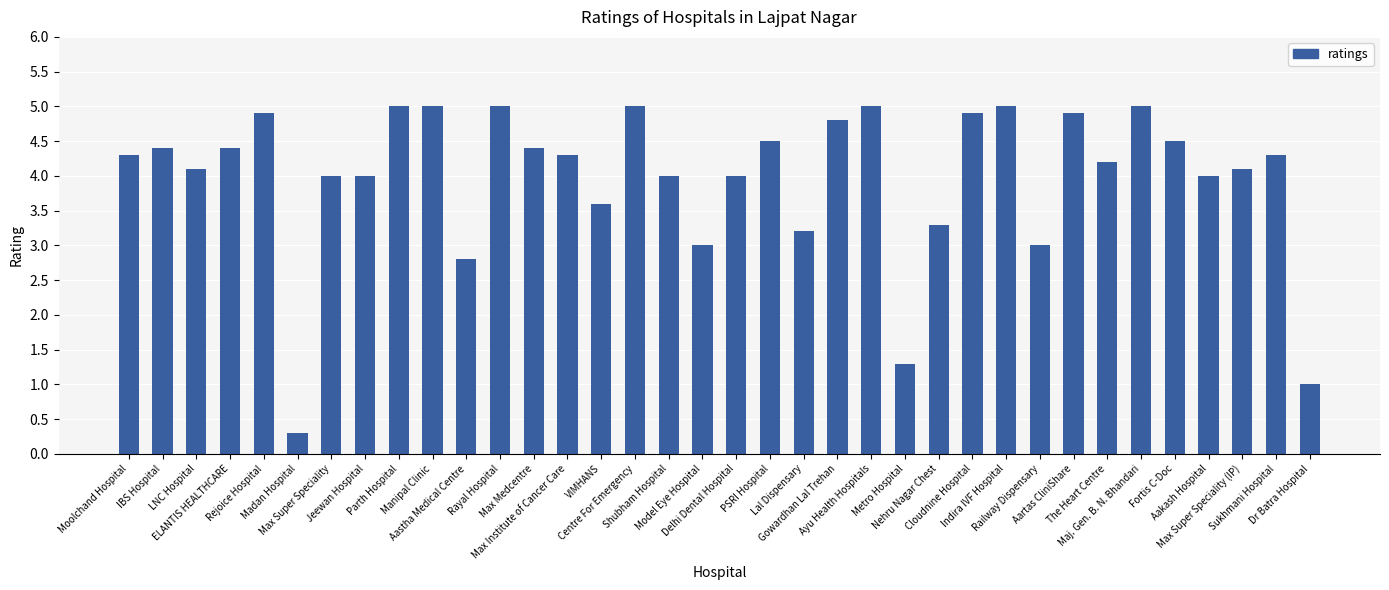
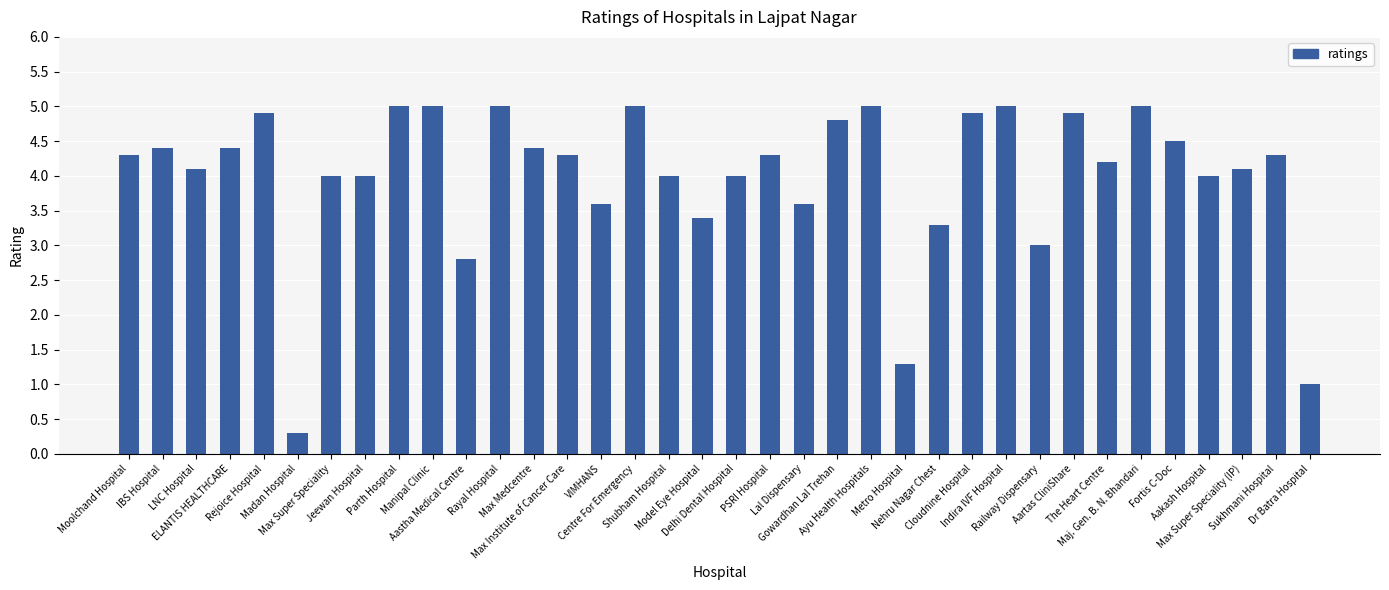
  {
    "Moolchand Hospital": 4.3,
    "IBS Hospital": 4.4,
    "LNC Hospital": 4.1,
    "ELANTIS HEALTHCARE": 4.4,
    "Rejoice Hospital": 4.9,
    "Madan Hospital": 0.3,
    "Max Super Speciality": 4.0,
    "Jeewan Hospital": 4.0,
    "Parth Hospital": 5.0,
    "Manipal Clinic": 5.0,
    "Aastha Medical Centre": 2.8,
    "Rayal Hospital": 5.0,
    "Max Medcentre": 4.4,
    "Max Institute of Cancer Care": 4.3,
    "VIMHANS": 3.6,
    "Centre For Emergency": 5.0,
    "Shubham Hospital": 4.0,
-   "Model Eye Hospital": 3.0,
+   "Model Eye Hospital": 3.4,
    "Delhi Dental Hospital": 4.0,
-   "PSRI Hospital": 4.5,
-   "Lal Dispensary": 3.2,
+   "PSRI Hospital": 4.3,
+   "Lal Dispensary": 3.6,
    "Gowardhan Lal Trehan": 4.8,
    "Ayu Health Hospitals": 5.0,
    "Metro Hospital": 1.3,
    "Nehru Nagar Chest": 3.3,
    "Cloudnine Hospital": 4.9,
    "Indira IVF Hospital": 5.0,
    "Railway Dispensary": 3.0,
    "Aartas CliniShare": 4.9,
    "The Heart Centre": 4.2,
    "Maj. Gen. B. N. Bhandari": 5.0,
    "Fortis C-Doc": 4.5,
    "Aakash Hospital": 4.0,
    "Max Super Speciality (IP)": 4.1,
    "Sukhmani Hospital": 4.3,
    "Dr Batra Hospital": 1.0
  }
